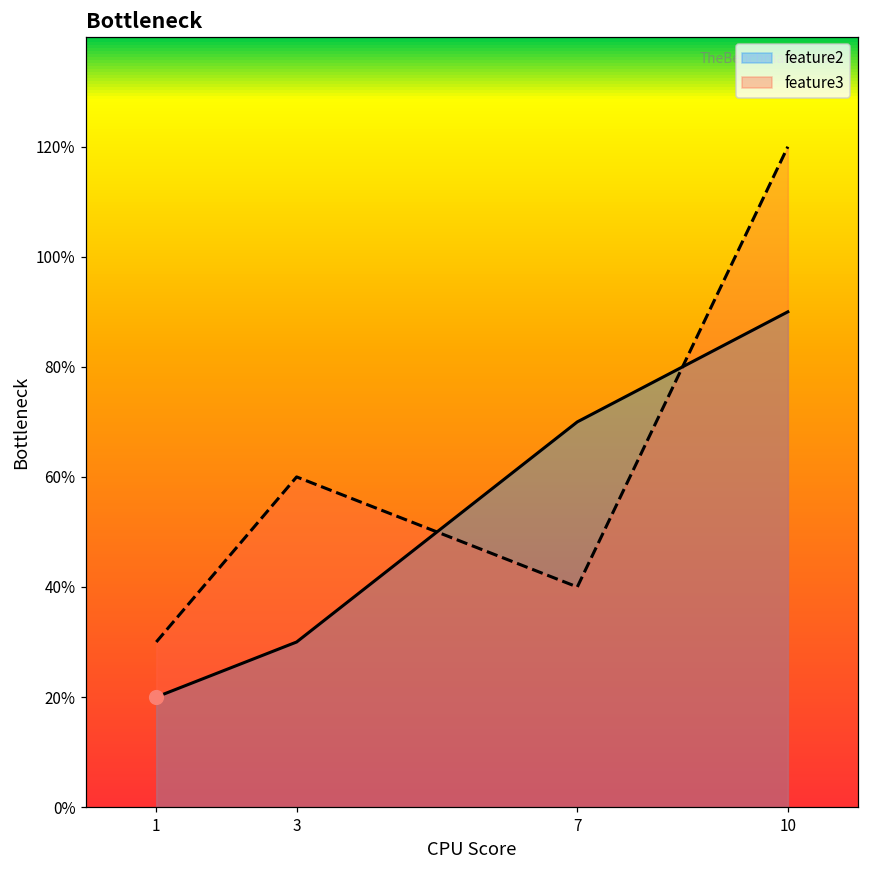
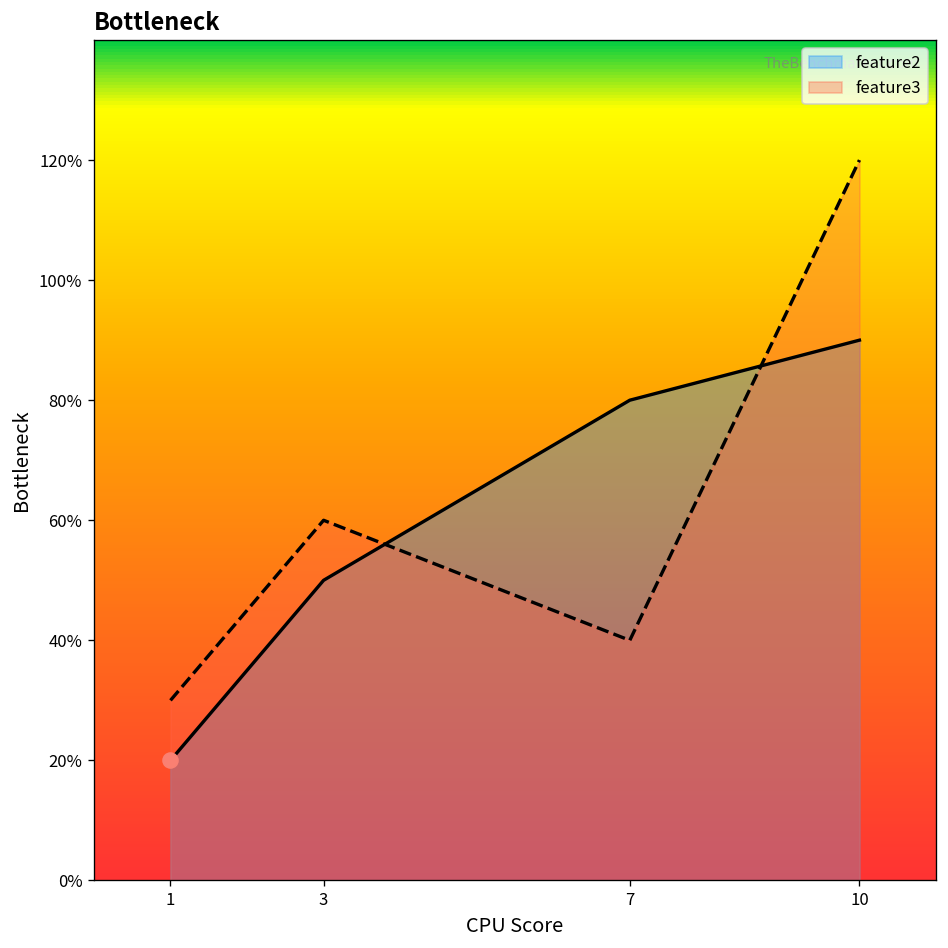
  {
    "feature2": {
-     "3": "30%",
-     "7": "70%",
+     "3": "50%",
+     "7": "80%",
      "10": "90%"
    }
  }
